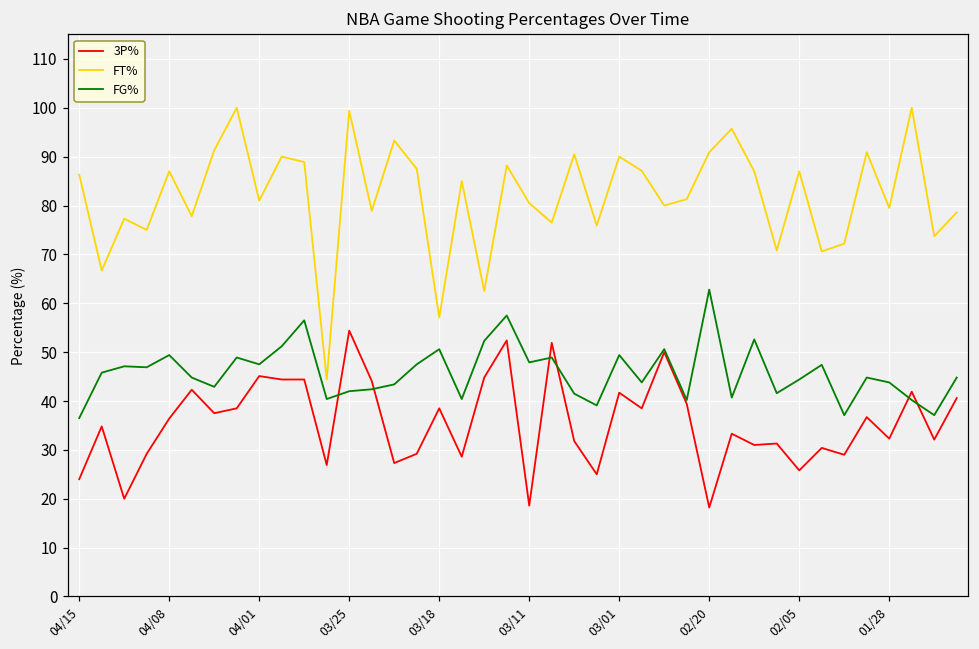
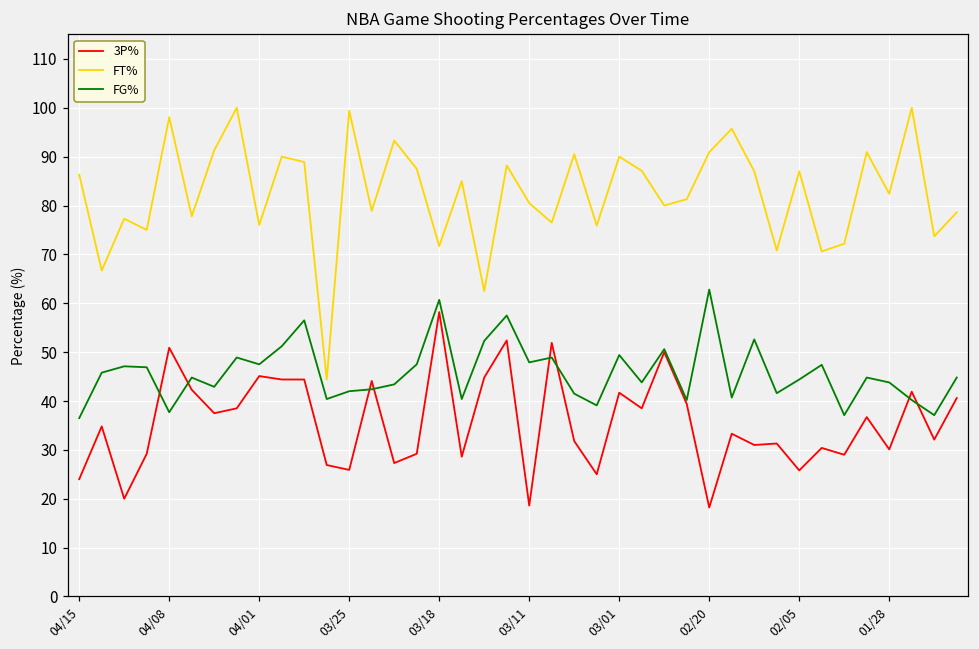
  {
    "3P%": {
      "04/15": 24,
-     "04/08": 36,
+     "04/08": 51,
      "04/01": 45,
-     "03/25": 54,
-     "03/18": 39,
+     "03/25": 26,
+     "03/18": 58,
      "03/11": 19,
      "03/01": 42,
      "02/20": 18,
      "02/05": 26,
-     "01/28": 32
+     "01/28": 30
    },
    "FT%": {
      "04/15": 86,
-     "04/08": 87,
-     "04/01": 81,
+     "04/08": 98,
+     "04/01": 76,
      "03/25": 99,
-     "03/18": 57,
+     "03/18": 72,
      "03/11": 81,
      "03/01": 90,
      "02/20": 91,
      "02/05": 87,
-     "01/28": 80
+     "01/28": 82
    },
    "FG%": {
      "04/15": 37,
-     "04/08": 49,
+     "04/08": 38,
      "04/01": 48,
      "03/25": 42,
-     "03/18": 51,
+     "03/18": 61,
      "03/11": 48,
      "03/01": 49,
      "02/20": 63,
      "02/05": 44,
      "01/28": 44
    }
  }
